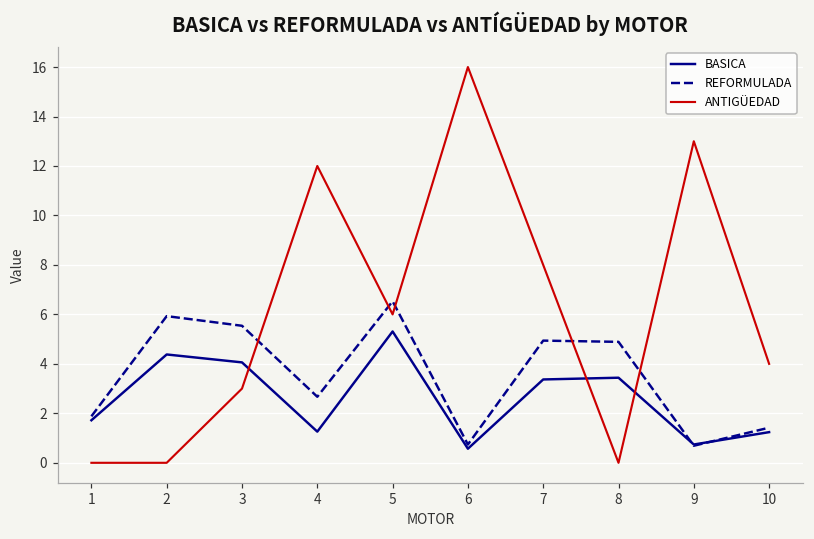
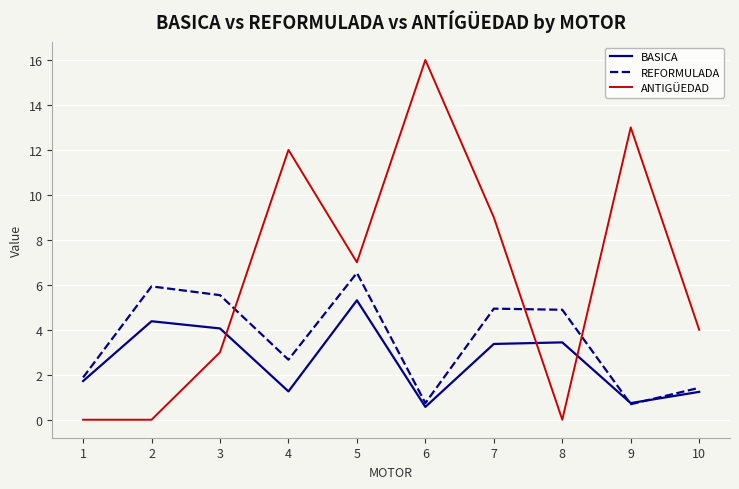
  {
    "ANTIGÜEDAD": {
      "1": 0,
      "2": 0,
      "3": 3,
      "4": 12,
-     "5": 6,
+     "5": 7,
      "6": 16,
-     "7": 8,
+     "7": 9,
      "8": 0,
      "9": 13,
      "10": 4
    }
  }
